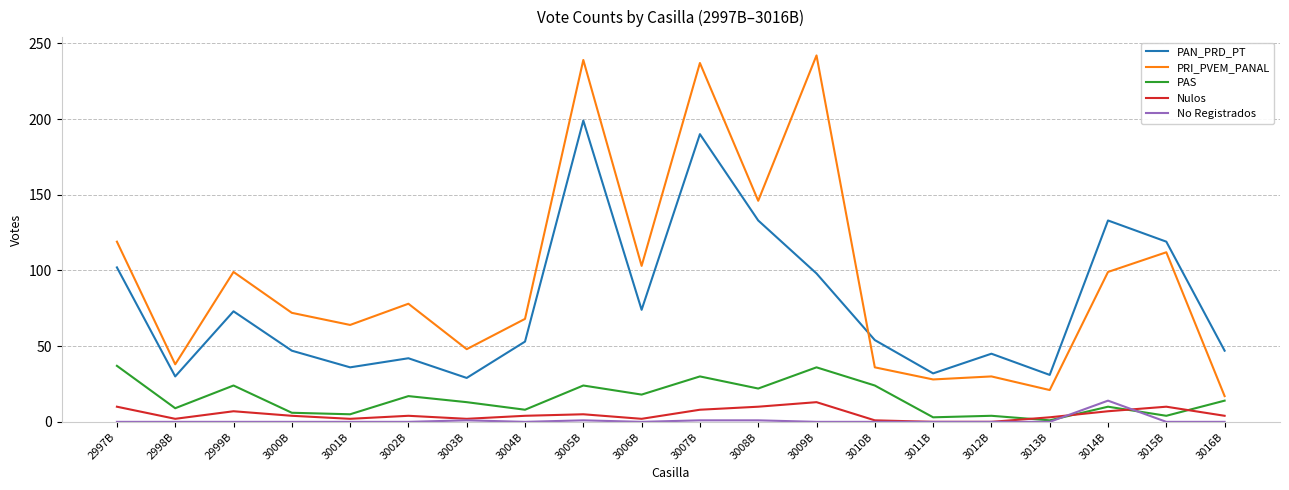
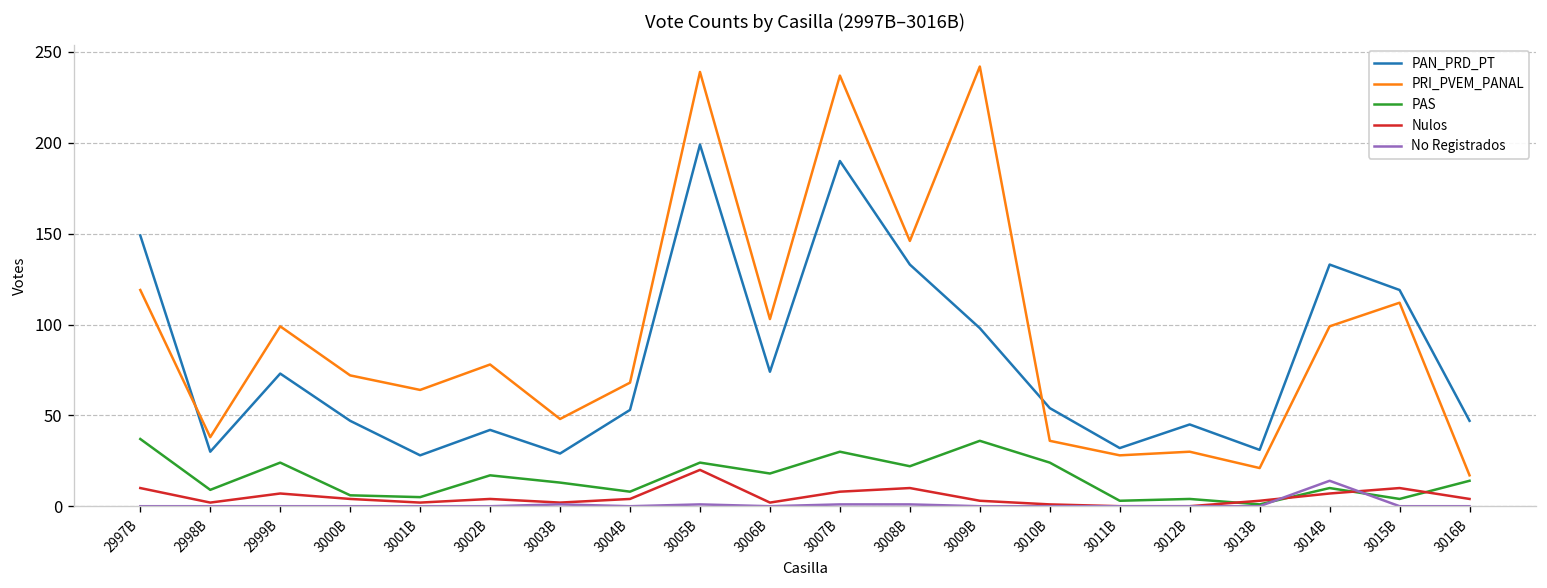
  {
    "PAN_PRD_PT": {
-     "2997B": 102,
+     "2997B": 149,
      "2998B": 30,
      "2999B": 73,
      "3000B": 47,
-     "3001B": 36,
+     "3001B": 28,
      "3002B": 42,
      "3003B": 29,
      "3004B": 53,
      "3005B": 199,
      "3006B": 74,
      "3007B": 190,
      "3008B": 133,
      "3009B": 98,
      "3010B": 54,
      "3011B": 32,
      "3012B": 45,
      "3013B": 31,
      "3014B": 133,
      "3015B": 119,
      "3016B": 47
    },
    "PRI_PVEM_PANAL": {
      "2997B": 119,
      "2998B": 38,
      "2999B": 99,
      "3000B": 72,
      "3001B": 64,
      "3002B": 78,
      "3003B": 48,
      "3004B": 68,
      "3005B": 239,
      "3006B": 103,
      "3007B": 237,
      "3008B": 146,
      "3009B": 242,
      "3010B": 36,
      "3011B": 28,
      "3012B": 30,
      "3013B": 21,
      "3014B": 99,
      "3015B": 112,
      "3016B": 17
    },
    "PAS": {
      "2997B": 37,
      "2998B": 9,
      "2999B": 24,
      "3000B": 6,
      "3001B": 5,
      "3002B": 17,
      "3003B": 13,
      "3004B": 8,
      "3005B": 24,
      "3006B": 18,
      "3007B": 30,
      "3008B": 22,
      "3009B": 36,
      "3010B": 24,
      "3011B": 3,
      "3012B": 4,
      "3014B": 10,
      "3015B": 4,
      "3016B": 14
    },
    "Nulos": {
      "2997B": 10,
      "2998B": 2,
      "2999B": 7,
      "3000B": 4,
      "3001B": 2,
      "3002B": 4,
      "3004B": 4,
-     "3005B": 5,
+     "3005B": 20,
      "3006B": 2,
      "3007B": 8,
      "3008B": 10,
-     "3009B": 13,
+     "3009B": 3,
      "3013B": 3,
      "3014B": 7,
      "3015B": 10,
      "3016B": 4
    },
    "No Registrados": {
      "2997B": 0,
      "2998B": 0,
      "2999B": 0,
      "3000B": 0,
      "3001B": 0,
      "3002B": 0,
      "3004B": 0,
      "3005B": 1,
      "3006B": 0,
      "3007B": 1,
      "3008B": 1,
      "3009B": 0,
      "3014B": 14,
      "3015B": 0,
      "3016B": 0
    }
  }
